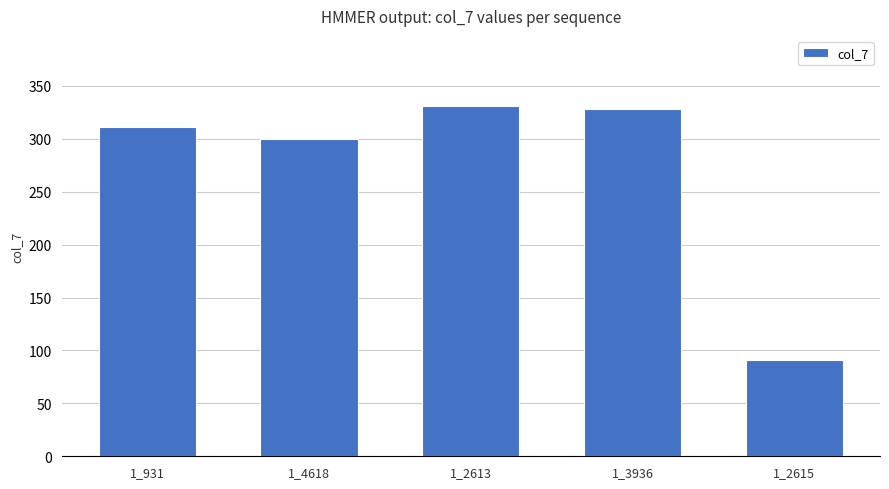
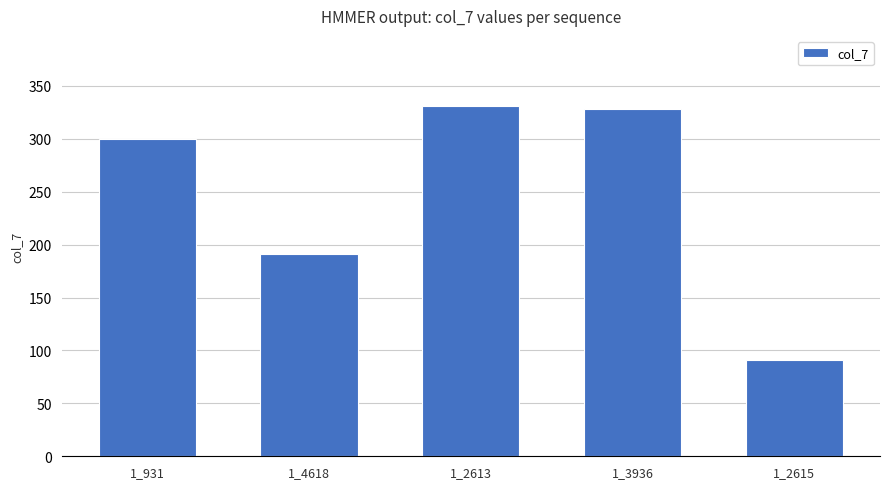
  {
-   "1_931": 311,
-   "1_4618": 300,
+   "1_931": 300,
+   "1_4618": 191,
    "1_2613": 331,
    "1_3936": 328,
    "1_2615": 91
  }
